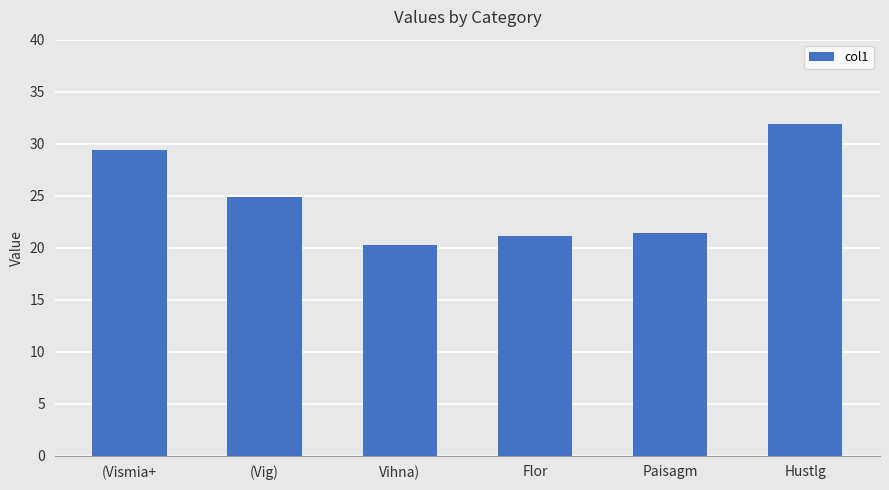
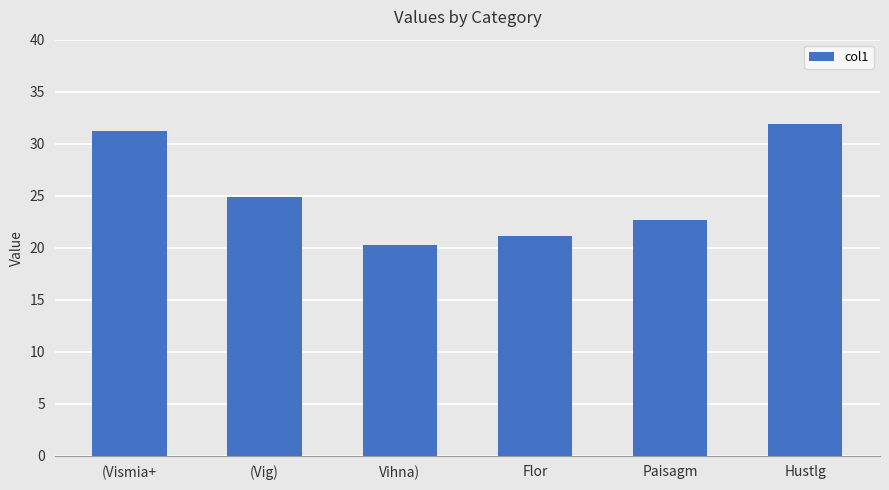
  {
-   "(Vismia+": 29.4,
+   "(Vismia+": 31.2,
    "(Vig)": 24.9,
    "Vihna)": 20.3,
    "Flor": 21.1,
-   "Paisagm": 21.5,
+   "Paisagm": 22.7,
    "Hustlg": 31.9
  }
